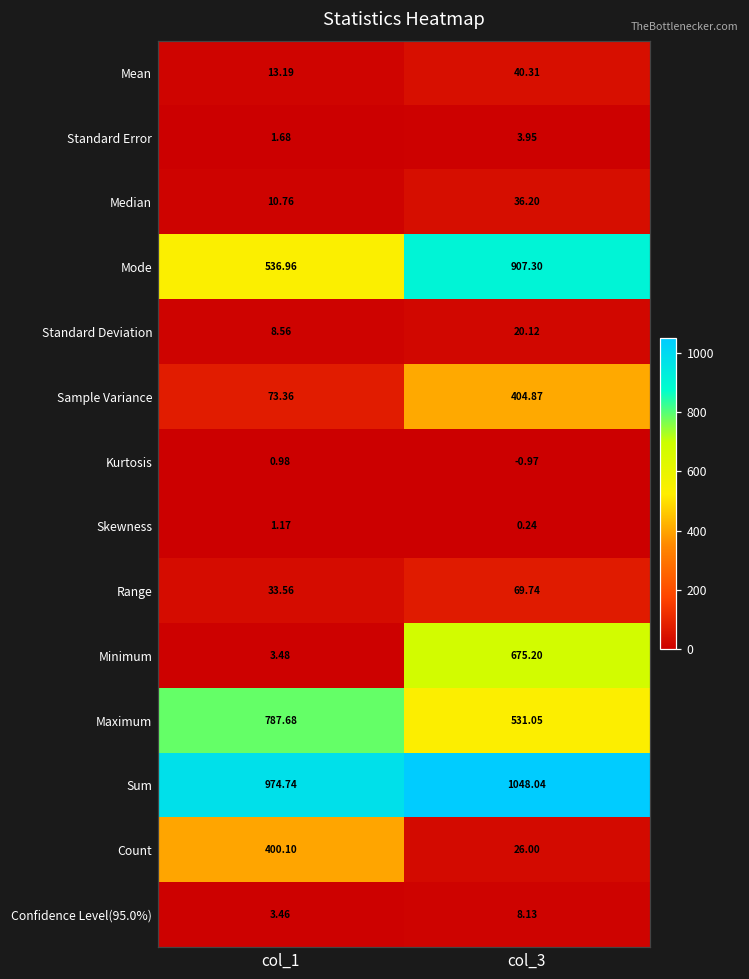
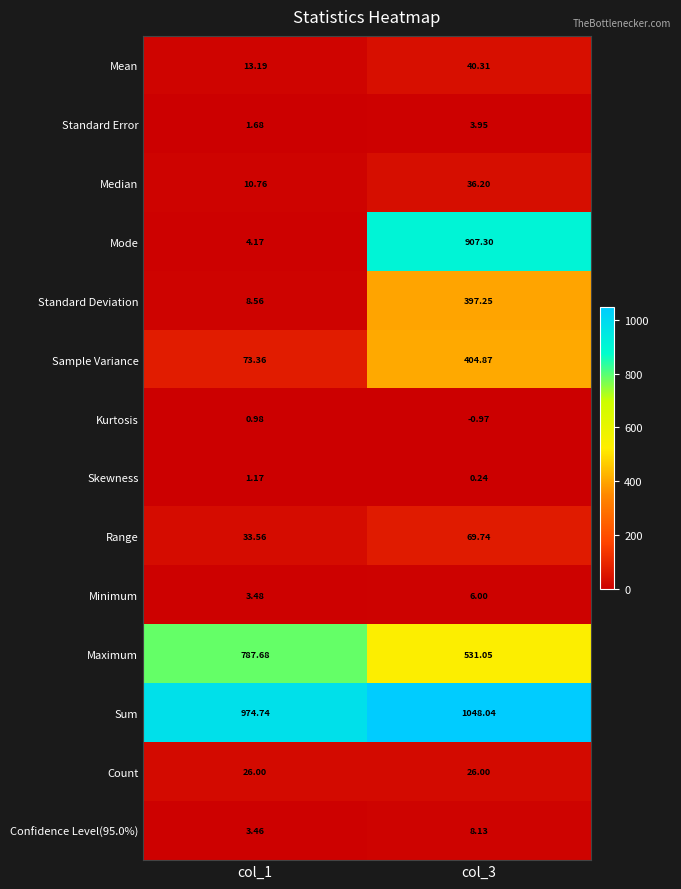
  {
    "Mean": {
      "col_1": 13.19,
      "col_3": 40.31
    },
    "Standard Error": {
      "col_1": 1.68,
      "col_3": 3.95
    },
    "Median": {
      "col_1": 10.76,
      "col_3": 36.20
    },
    "Mode": {
-     "col_1": 536.96,
+     "col_1": 4.17,
      "col_3": 907.30
    },
    "Standard Deviation": {
      "col_1": 8.56,
-     "col_3": 20.12
+     "col_3": 397.25
    },
    "Sample Variance": {
      "col_1": 73.36,
      "col_3": 404.87
    },
    "Kurtosis": {
      "col_1": 0.98,
      "col_3": -0.97
    },
    "Skewness": {
      "col_1": 1.17,
      "col_3": 0.24
    },
    "Range": {
      "col_1": 33.56,
      "col_3": 69.74
    },
    "Minimum": {
      "col_1": 3.48,
-     "col_3": 675.20
+     "col_3": 6.00
    },
    "Maximum": {
      "col_1": 787.68,
      "col_3": 531.05
    },
    "Sum": {
      "col_1": 974.74,
      "col_3": 1048.04
    },
    "Count": {
-     "col_1": 400.10,
+     "col_1": 26.00,
      "col_3": 26.00
    },
    "Confidence Level(95.0%)": {
      "col_1": 3.46,
      "col_3": 8.13
    }
  }
